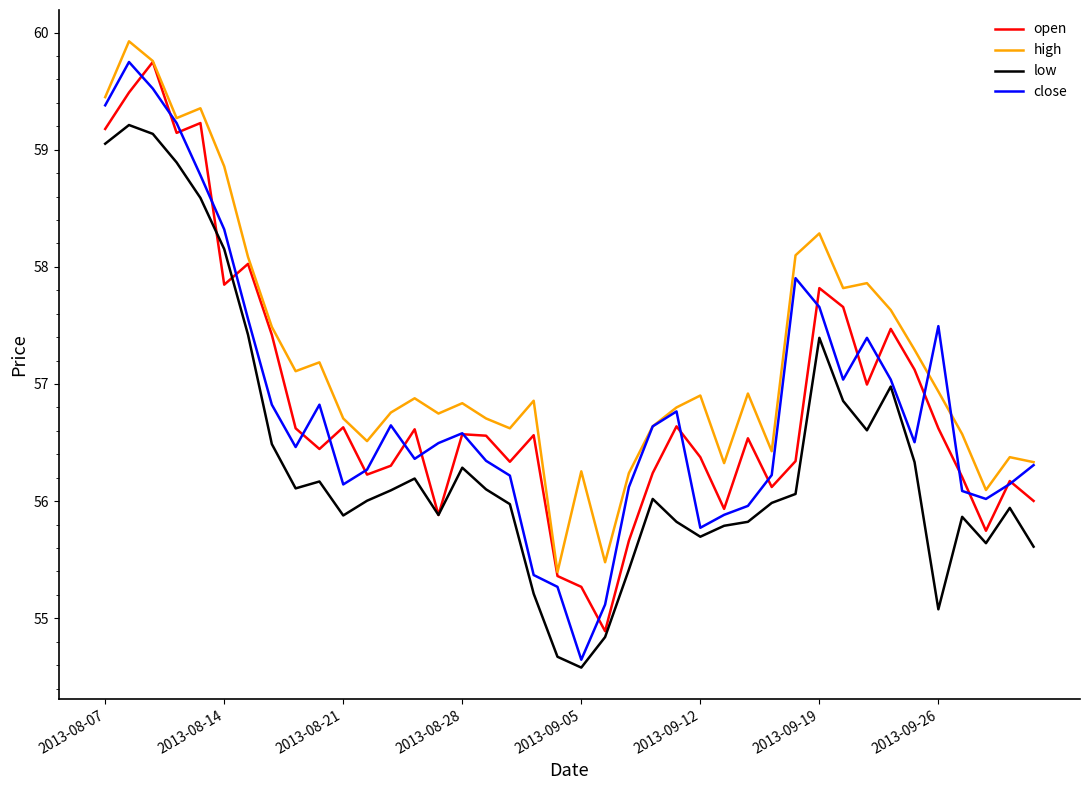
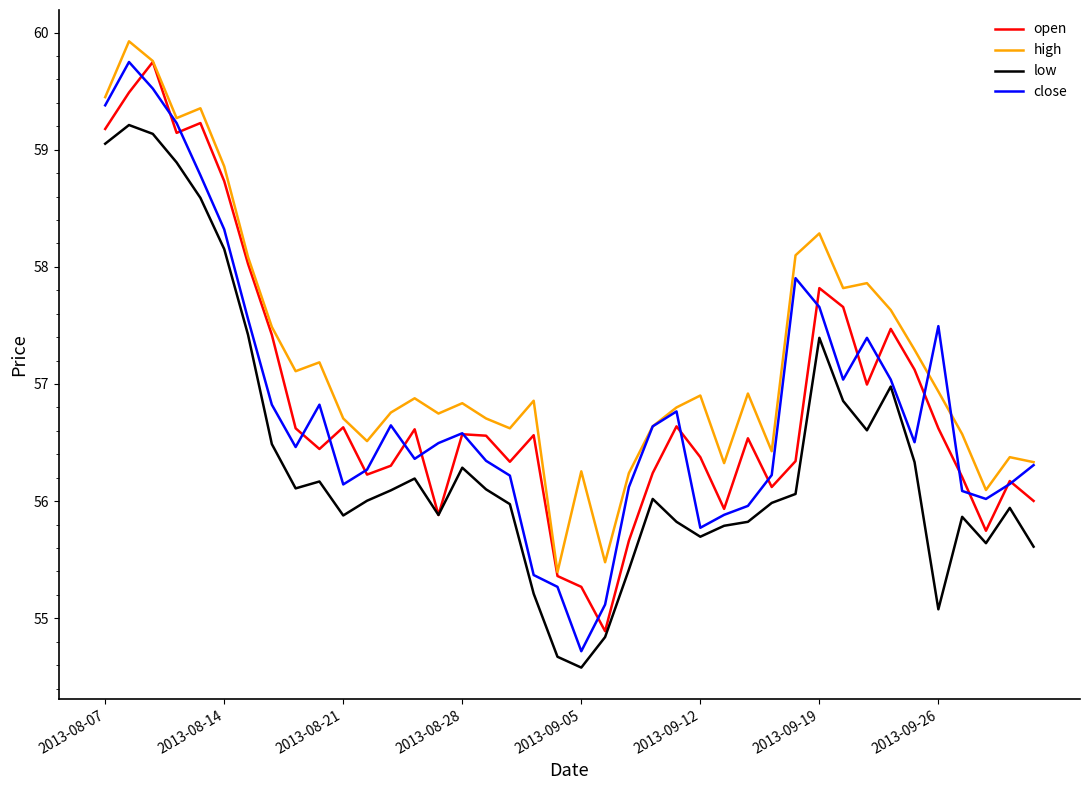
  {
    "open": {
      "2013-08-07": 59.18,
-     "2013-08-14": 57.85,
+     "2013-08-14": 58.73,
      "2013-08-21": 56.63,
      "2013-09-05": 55.27,
      "2013-09-12": 56.38,
      "2013-09-19": 57.82,
      "2013-09-26": 56.62
    },
    "high": {
      "2013-08-07": 59.45,
      "2013-08-14": 58.86,
      "2013-08-21": 56.71,
      "2013-08-28": 56.84,
      "2013-09-05": 56.25,
      "2013-09-12": 56.90,
      "2013-09-19": 58.29,
      "2013-09-26": 56.94
    },
    "low": {
      "2013-08-07": 59.05,
      "2013-08-14": 58.15,
      "2013-08-21": 55.88,
      "2013-08-28": 56.29,
      "2013-09-05": 54.58,
      "2013-09-12": 55.70,
      "2013-09-19": 57.39,
      "2013-09-26": 55.08
    },
    "close": {
      "2013-08-07": 59.38,
      "2013-08-14": 58.32,
      "2013-08-21": 56.14,
-     "2013-09-05": 54.65,
+     "2013-09-05": 54.72,
      "2013-09-12": 55.77,
      "2013-09-19": 57.66,
      "2013-09-26": 57.49
    }
  }
